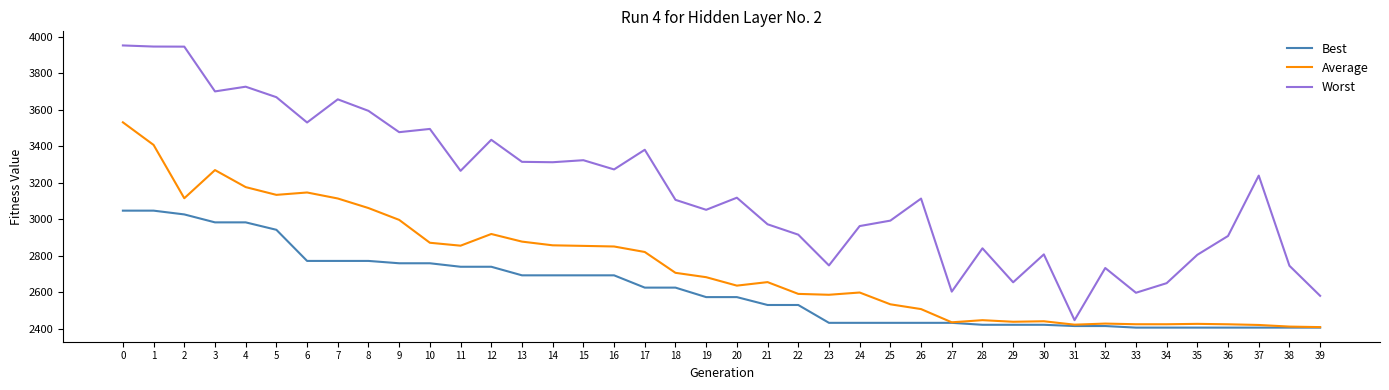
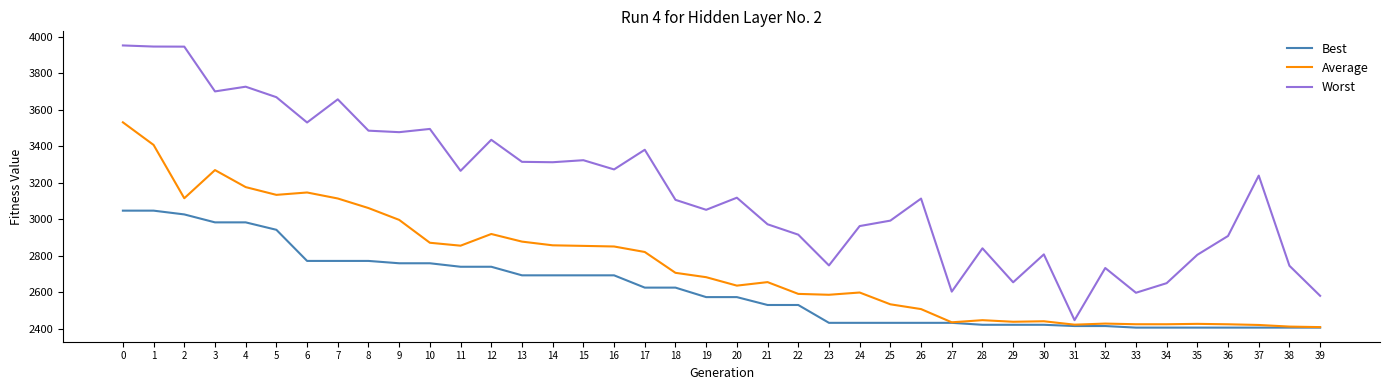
  {
    "Best": {
      "0": 3050,
      "1": 3050,
      "2": 3030,
      "3": 2980,
      "4": 2980,
      "5": 2940,
      "6": 2770,
      "7": 2770,
      "8": 2770,
      "9": 2760,
      "10": 2760,
      "11": 2740,
      "12": 2740,
      "13": 2690,
      "14": 2690,
      "15": 2690,
      "16": 2690,
      "17": 2630,
      "18": 2630,
      "19": 2570,
      "20": 2570,
      "21": 2530,
      "22": 2530,
      "23": 2430,
      "24": 2430,
      "25": 2430,
      "26": 2430,
      "28": 2420,
      "29": 2420,
      "30": 2420,
      "33": 2410,
      "34": 2410,
      "35": 2410,
      "36": 2410,
      "37": 2410
    },
    "Average": {
      "0": 3530,
      "1": 3410,
      "2": 3120,
      "3": 3270,
      "4": 3180,
      "5": 3130,
      "6": 3150,
      "7": 3110,
      "8": 3060,
      "9": 3000,
      "10": 2870,
      "11": 2860,
      "12": 2920,
      "13": 2880,
      "14": 2860,
      "15": 2860,
      "16": 2850,
      "17": 2820,
      "18": 2710,
      "19": 2680,
      "20": 2640,
      "21": 2660,
      "22": 2590,
      "23": 2590,
      "24": 2600,
      "25": 2540,
      "26": 2510,
      "28": 2450,
      "29": 2440,
      "30": 2440,
      "33": 2430,
      "34": 2430,
      "35": 2430,
      "36": 2430,
      "37": 2420
    },
    "Worst": {
      "0": 3950,
      "1": 3950,
      "2": 3950,
      "3": 3700,
      "4": 3730,
      "5": 3670,
      "6": 3530,
      "7": 3660,
-     "8": 3590,
+     "8": 3490,
      "9": 3480,
      "10": 3500,
      "11": 3270,
      "12": 3440,
      "13": 3320,
      "14": 3310,
      "15": 3320,
      "16": 3270,
      "17": 3380,
      "18": 3110,
      "19": 3050,
      "20": 3120,
      "21": 2970,
      "22": 2920,
      "23": 2750,
      "24": 2960,
      "25": 2990,
      "26": 3110,
      "27": 2600,
      "28": 2840,
      "29": 2660,
      "30": 2810,
      "31": 2450,
      "32": 2730,
      "33": 2600,
      "34": 2650,
      "35": 2810,
      "36": 2910,
      "37": 3240,
      "38": 2750,
      "39": 2580
    }
  }
